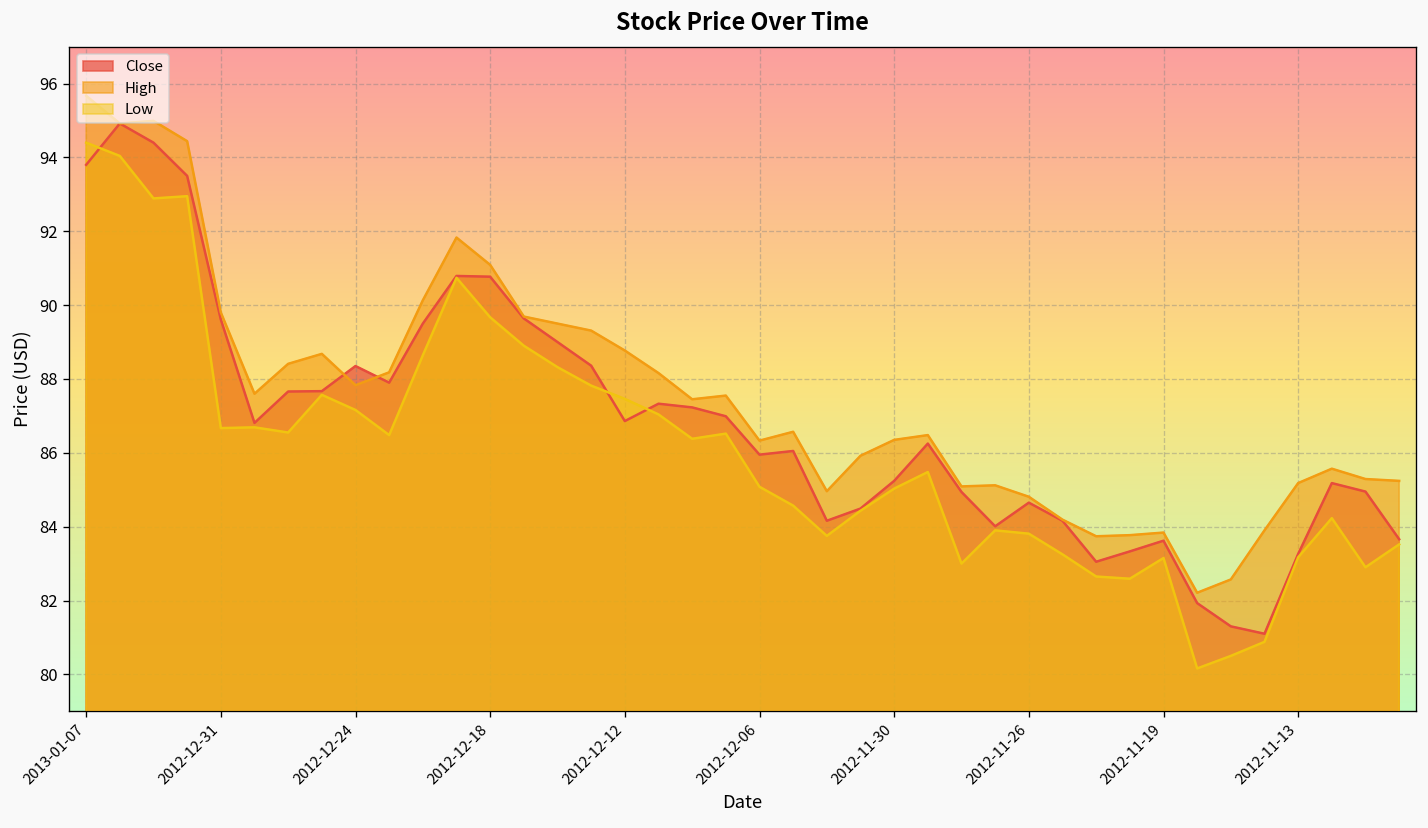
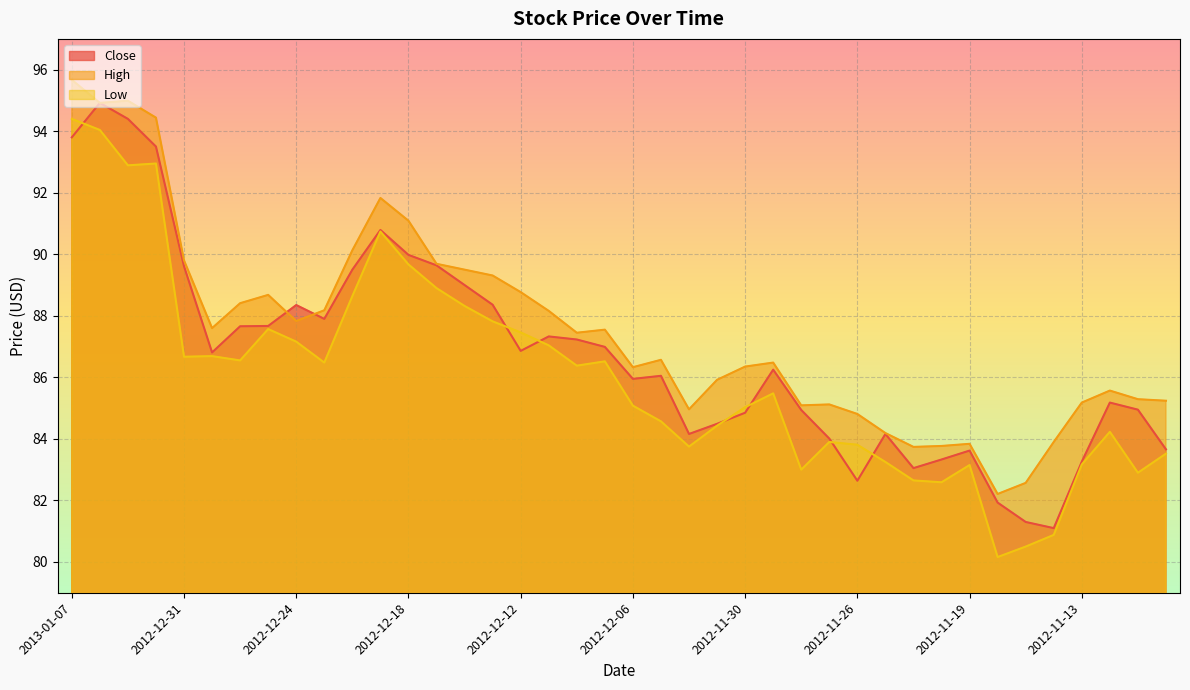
  {
    "Close": {
      "2013-01-07": 93.8,
      "2012-12-31": 89.6,
      "2012-12-24": 88.4,
-     "2012-12-18": 90.8,
+     "2012-12-18": 90.0,
      "2012-12-12": 86.9,
      "2012-12-06": 86.0,
-     "2012-11-30": 85.2,
-     "2012-11-26": 84.7,
+     "2012-11-30": 84.9,
+     "2012-11-26": 82.6,
      "2012-11-19": 83.6,
      "2012-11-13": 83.3
    }
  }
